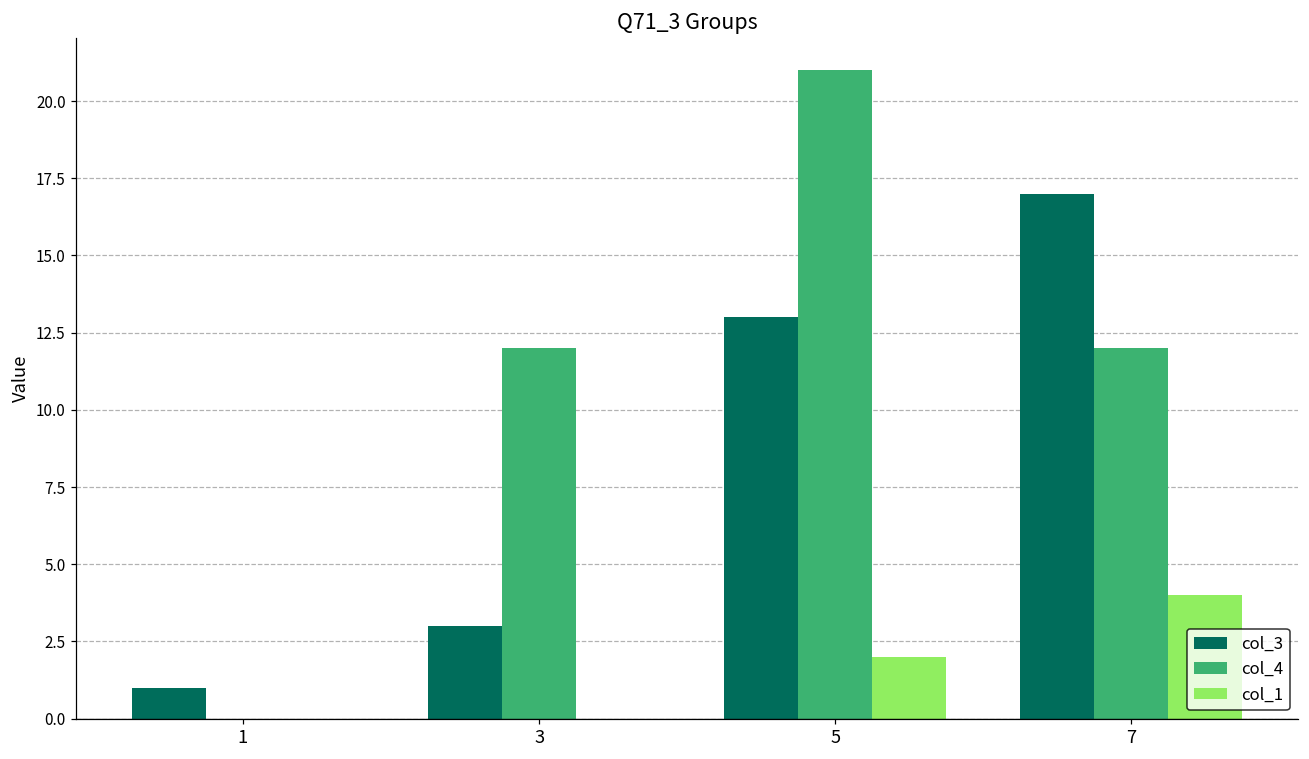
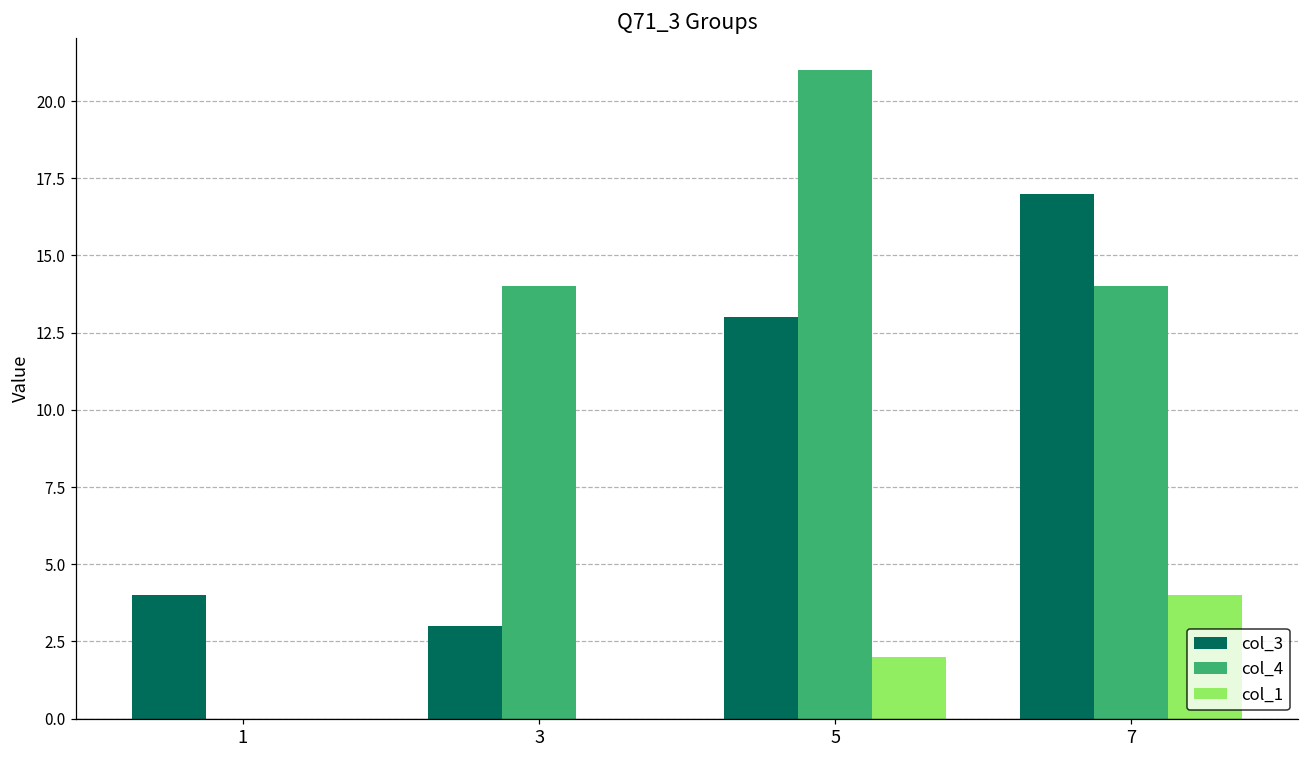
  {
    "col_3": {
-     "1": 1,
+     "1": 4,
      "3": 3,
      "5": 13,
      "7": 17
    },
    "col_4": {
      "1": 0,
-     "3": 12,
+     "3": 14,
      "5": 21,
-     "7": 12
+     "7": 14
    },
    "col_1": {
      "1": 0,
      "3": 0,
      "5": 2,
      "7": 4
    }
  }
